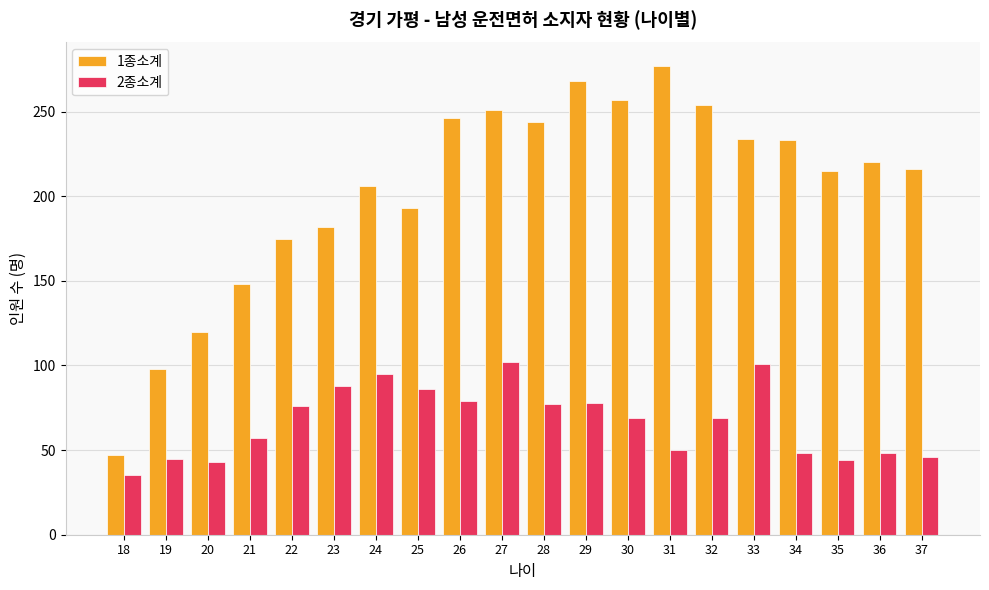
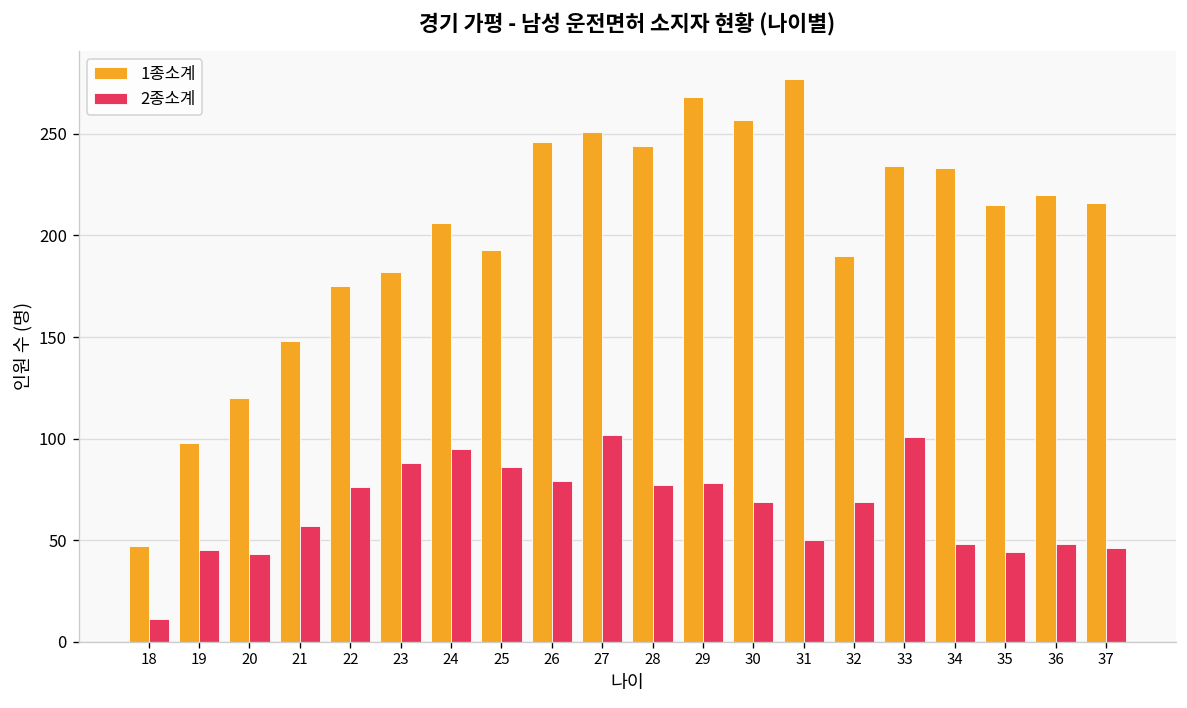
  {
    "1종소계": {
      "18": 47,
      "19": 98,
      "20": 120,
      "21": 148,
      "22": 175,
      "23": 182,
      "24": 206,
      "25": 193,
      "26": 246,
      "27": 251,
      "28": 244,
      "29": 268,
      "30": 257,
      "31": 277,
-     "32": 254,
+     "32": 190,
      "33": 234,
      "34": 233,
      "35": 215,
      "36": 220,
      "37": 216
    },
    "2종소계": {
-     "18": 35,
+     "18": 11,
      "19": 45,
      "20": 43,
      "21": 57,
      "22": 76,
      "23": 88,
      "24": 95,
      "25": 86,
      "26": 79,
      "27": 102,
      "28": 77,
      "29": 78,
      "30": 69,
      "31": 50,
      "32": 69,
      "33": 101,
      "34": 48,
      "35": 44,
      "36": 48,
      "37": 46
    }
  }
